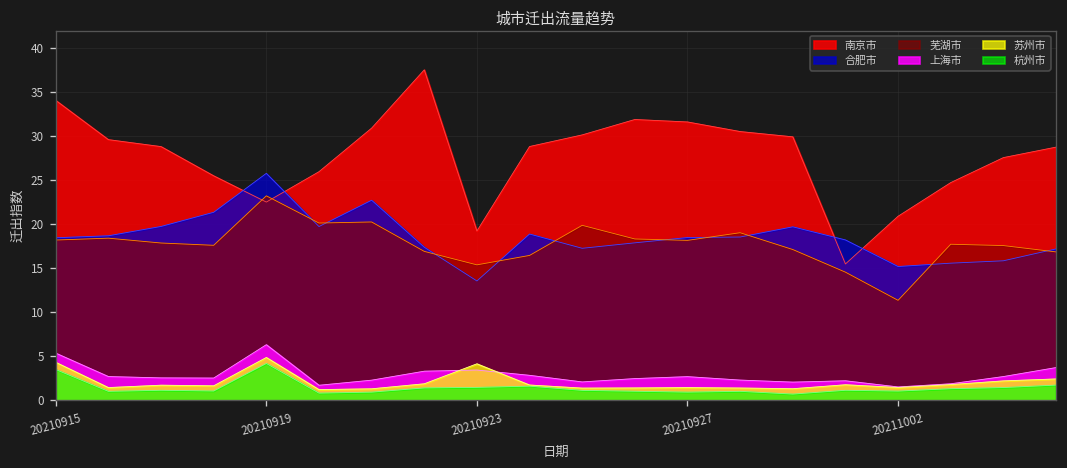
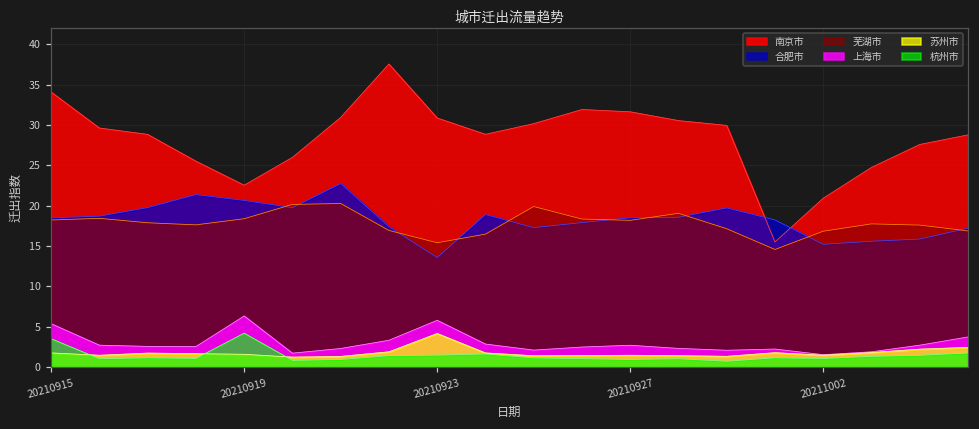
  {
    "南京市": {
      "20210915": 34,
      "20210919": 23,
-     "20210923": 19,
+     "20210923": 31,
      "20210927": 32,
      "20211002": 21
    },
    "合肥市": {
-     "20210919": 26,
+     "20210919": 21,
      "20210923": 14,
      "20211002": 15
    },
    "芜湖市": {
-     "20210919": 23,
+     "20210919": 18,
      "20210923": 15,
-     "20211002": 11
+     "20211002": 17
    },
    "上海市": {
      "20210915": 5,
      "20210919": 6,
-     "20210923": 3,
+     "20210923": 6,
      "20210927": 3
    },
    "苏州市": {
-     "20210915": 4,
-     "20210919": 5,
+     "20210915": 2,
+     "20210919": 2,
      "20210923": 4,
      "20210927": 1
    },
    "杭州市": {
      "20210915": 4,
      "20210919": 4,
      "20210923": 1,
      "20210927": 1,
      "20211002": 1
    }
  }
